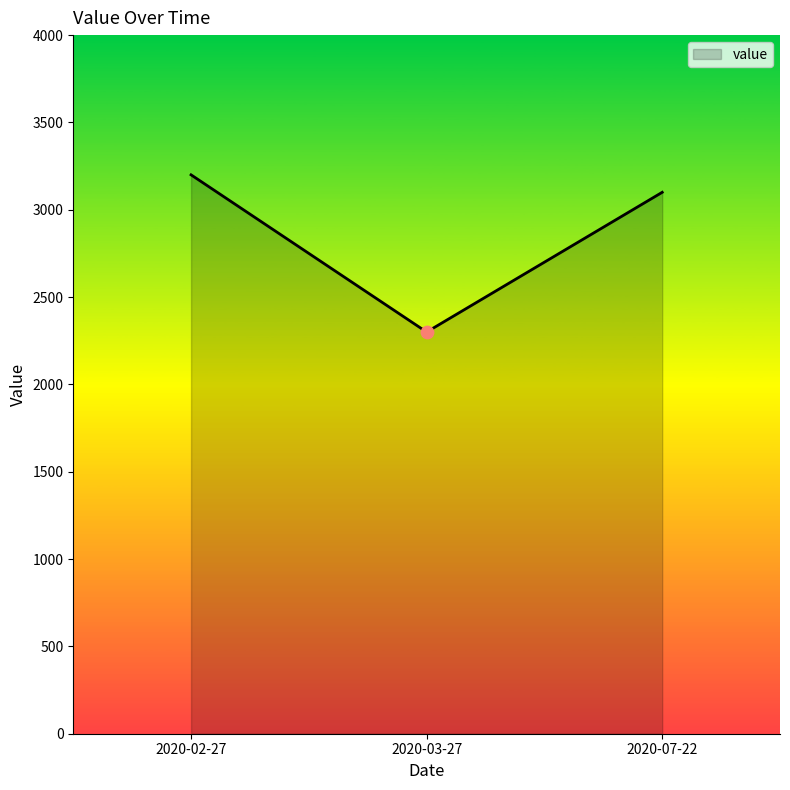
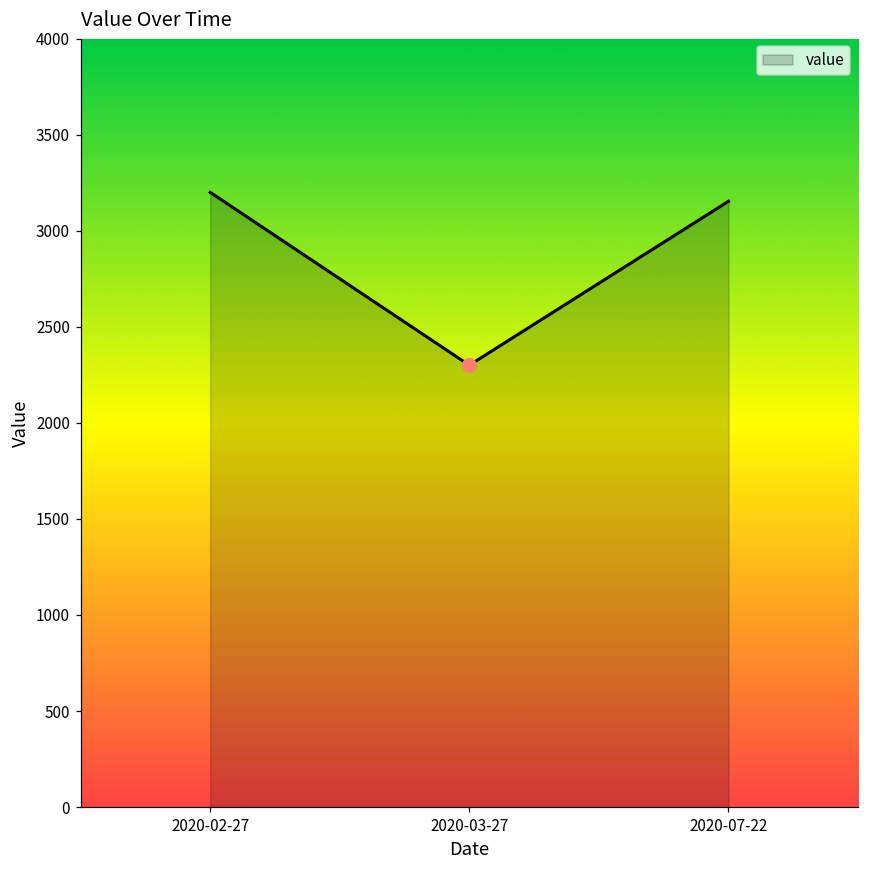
  {
    "value": {
      "2020-02-27": 3200,
-     "2020-07-22": 3100
+     "2020-07-22": 3150
    }
  }
